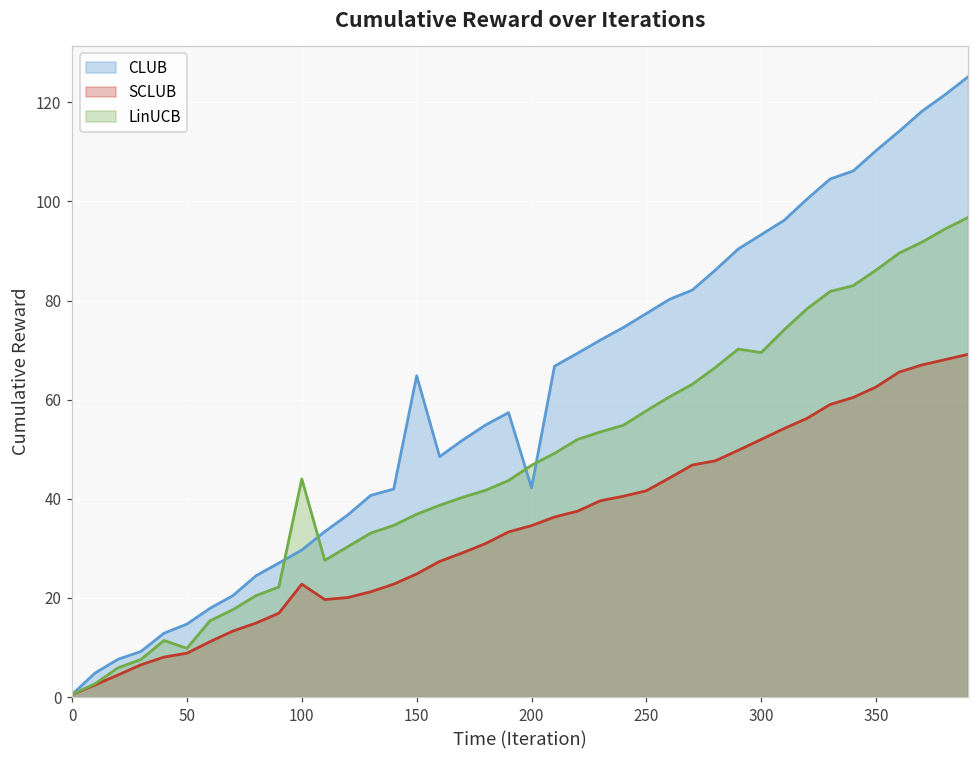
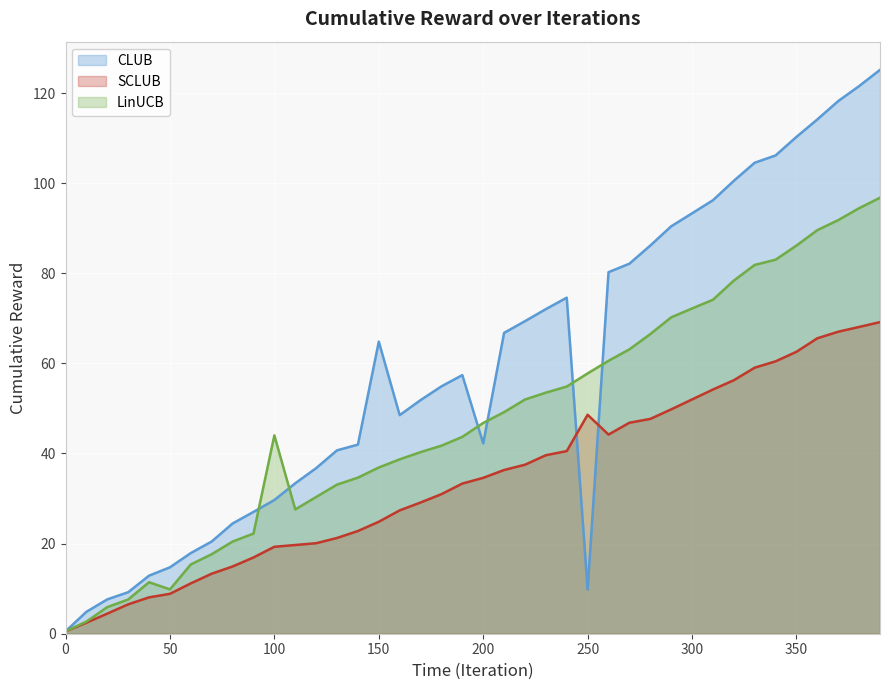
  {
    "CLUB": {
      "50": 15,
      "100": 30,
      "150": 65,
      "200": 42,
-     "250": 77,
+     "250": 10,
      "300": 93,
      "350": 110
    },
    "SCLUB": {
      "50": 9,
-     "100": 23,
+     "100": 19,
      "150": 25,
      "200": 35,
-     "250": 42,
+     "250": 49,
      "300": 52,
      "350": 63
    },
    "LinUCB": {
      "50": 10,
      "100": 44,
      "150": 37,
      "200": 47,
      "250": 58,
-     "300": 70,
+     "300": 72,
      "350": 86
    }
  }
